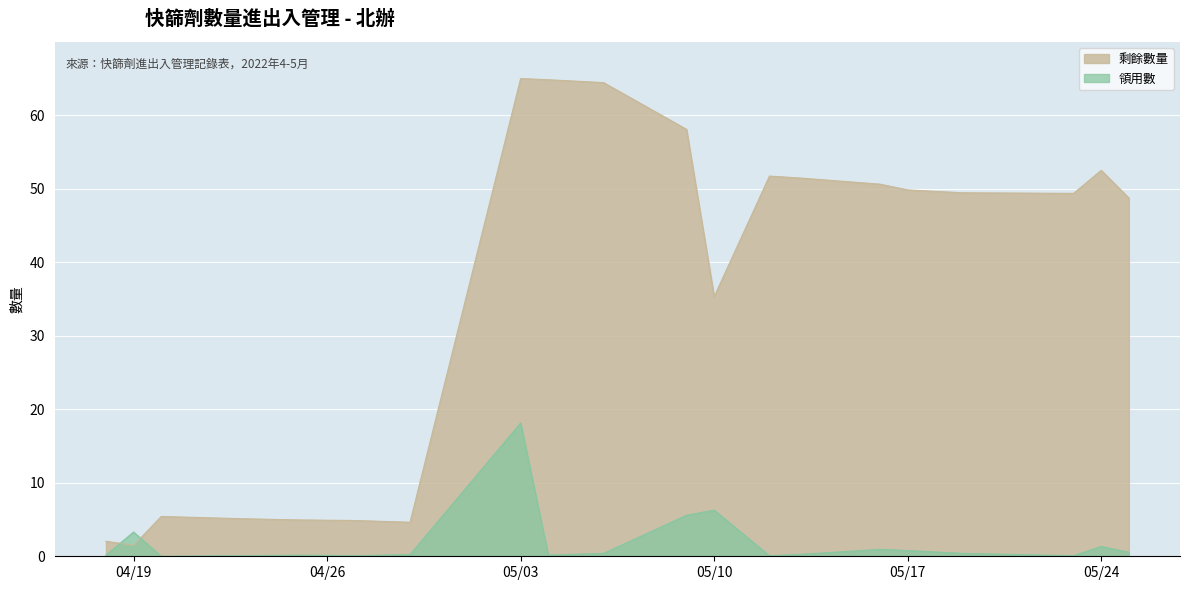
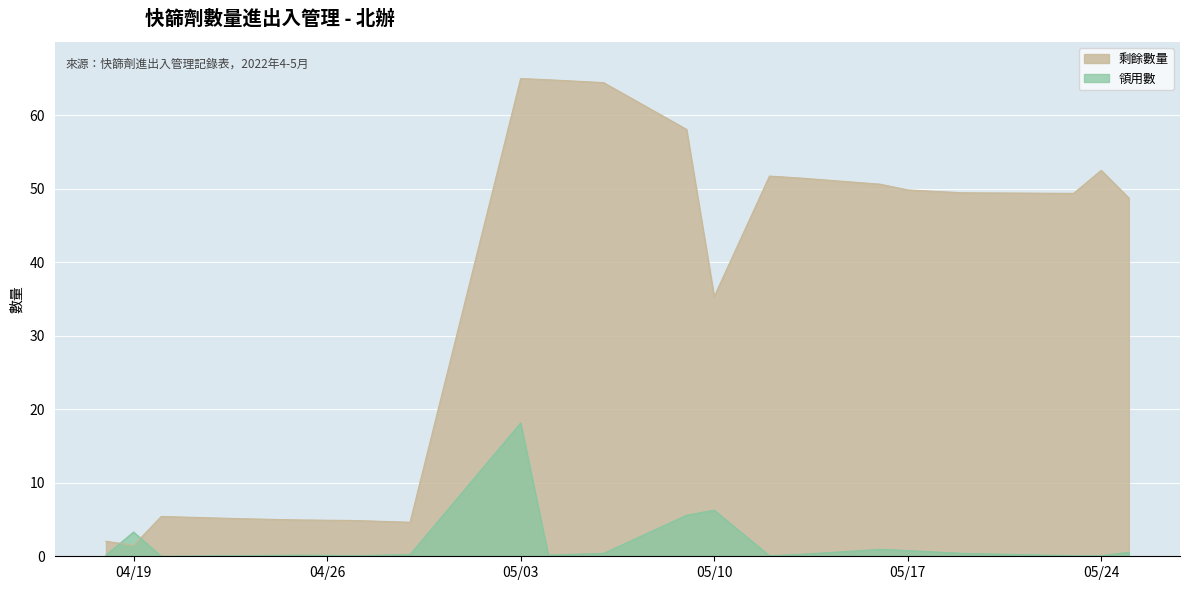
  {
    "剩餘數量": {
      "04/19": 1,
      "05/03": 65,
      "05/10": 35,
      "05/17": 50,
      "05/24": 53
    },
    "領用數": {
      "04/19": 3,
      "05/03": 18,
      "05/10": 6,
      "05/17": 1,
-     "05/24": 1
+     "05/24": 0
    }
  }
